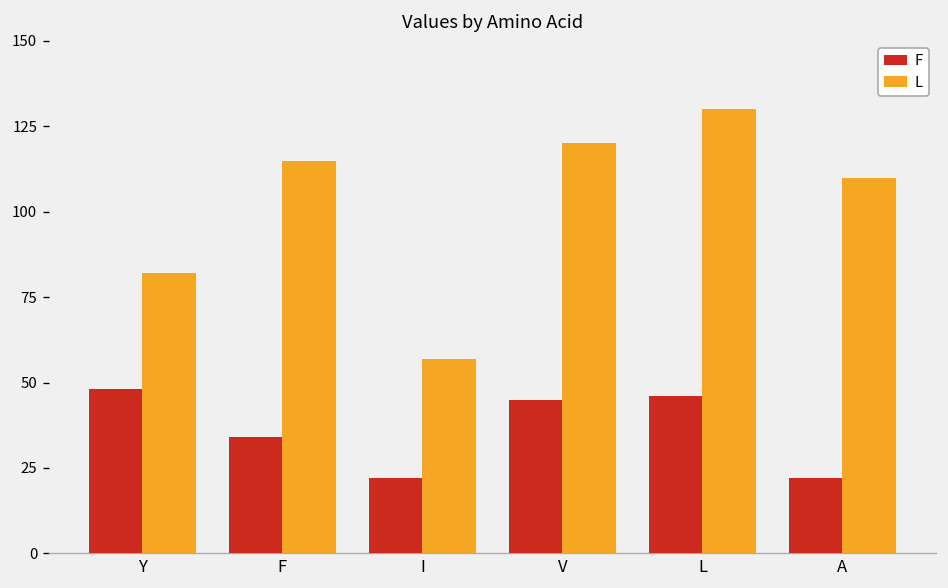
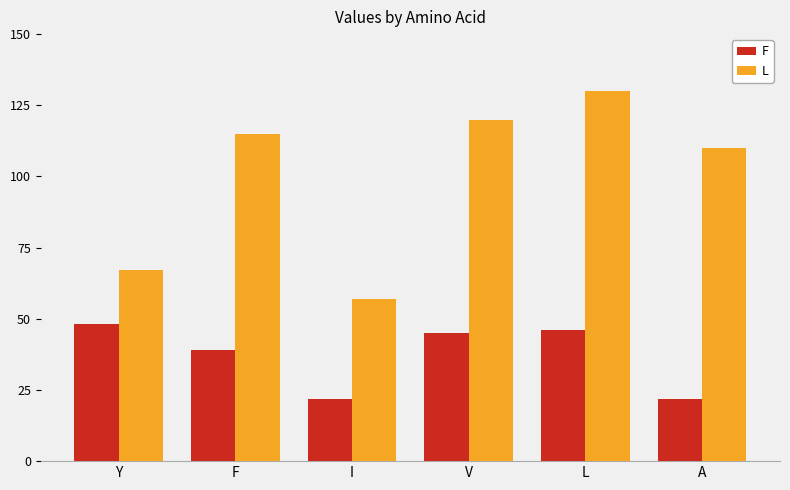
  {
    "F": {
      "Y": 48,
-     "F": 34,
+     "F": 39,
      "I": 22,
      "V": 45,
      "L": 46,
      "A": 22
    },
    "L": {
-     "Y": 82,
+     "Y": 67,
      "F": 115,
      "I": 57,
      "V": 120,
      "L": 130,
      "A": 110
    }
  }
